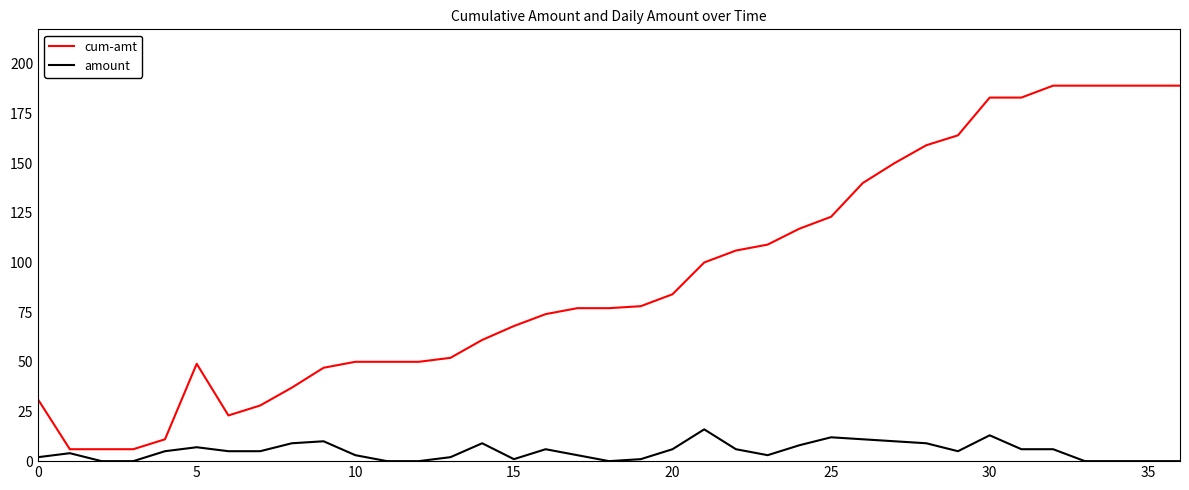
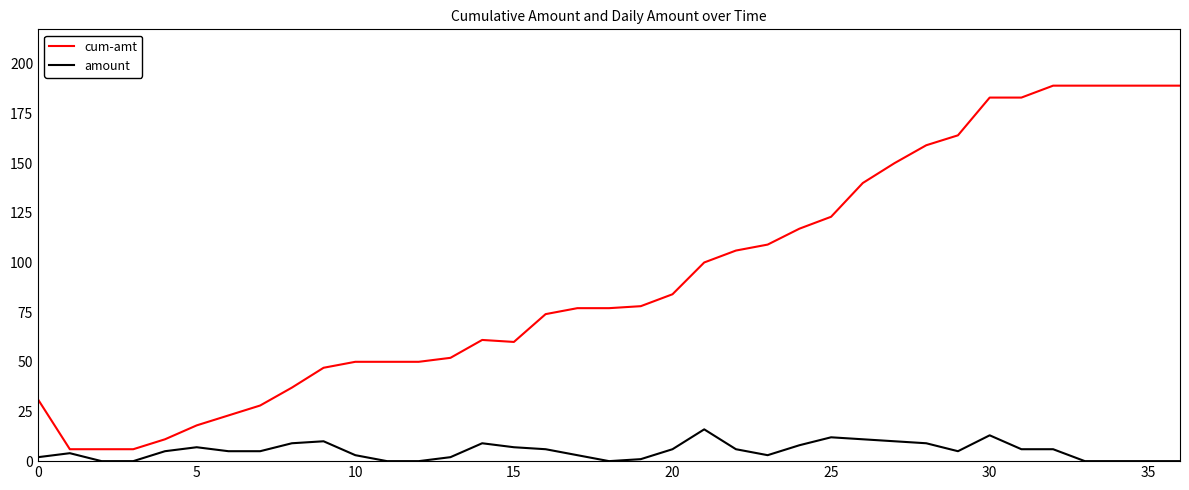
  {
    "cum-amt": {
      "0": 31,
-     "5": 49,
+     "5": 18,
      "10": 50,
-     "15": 68,
+     "15": 60,
      "20": 84,
      "25": 123,
      "30": 183,
      "35": 189
    },
    "amount": {
      "0": 2,
      "5": 7,
      "10": 3,
-     "15": 1,
+     "15": 7,
      "20": 6,
      "25": 12,
      "30": 13,
      "35": 0
    }
  }
